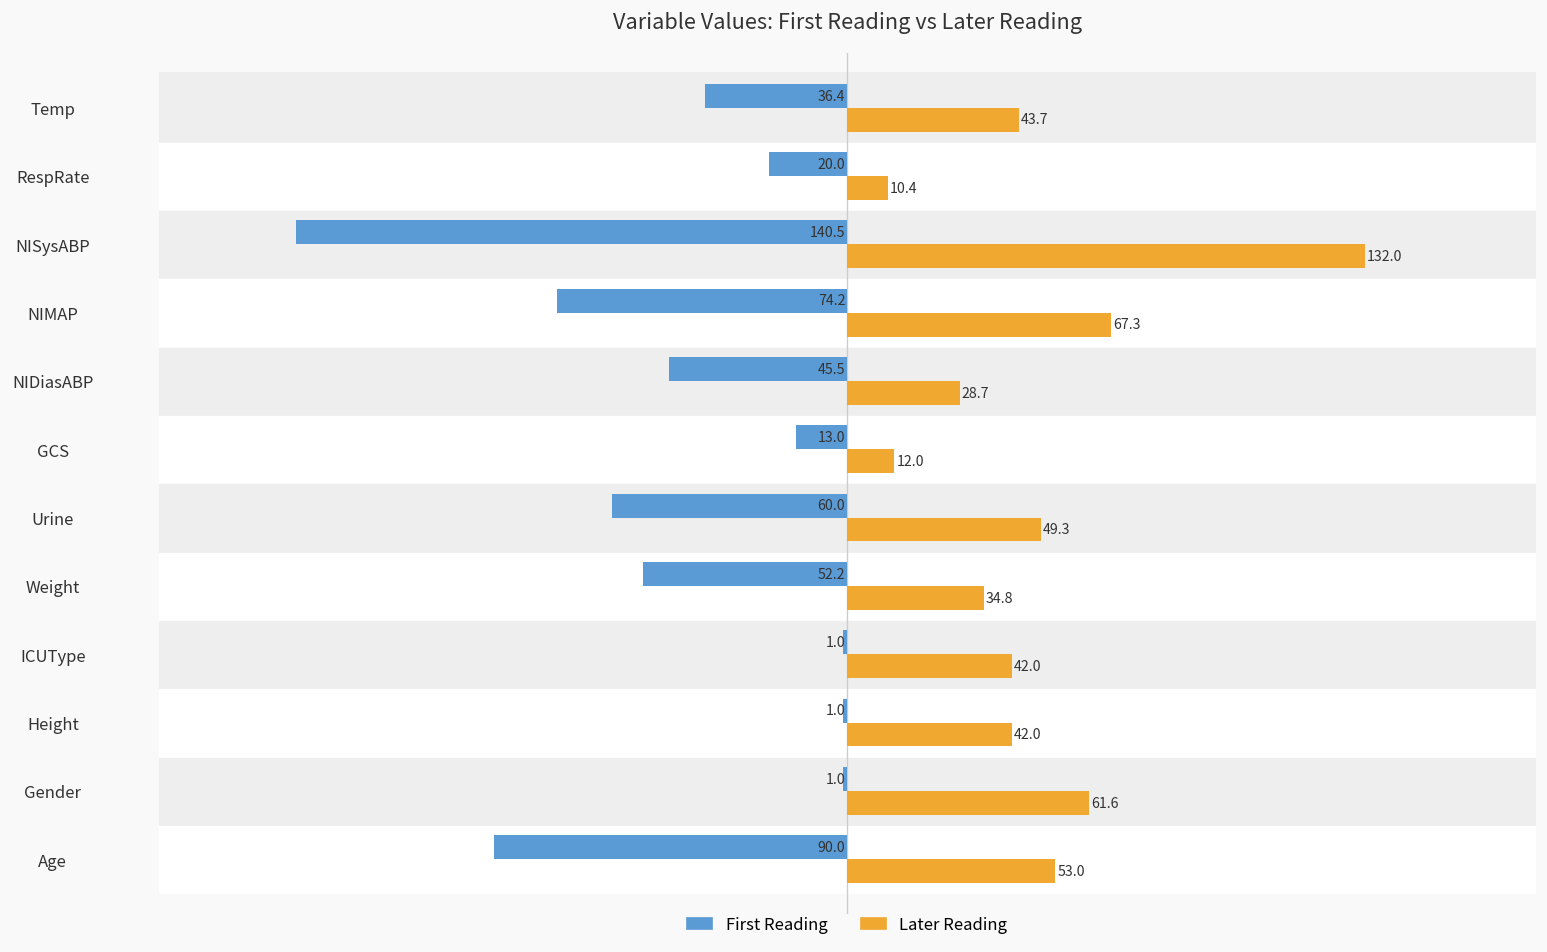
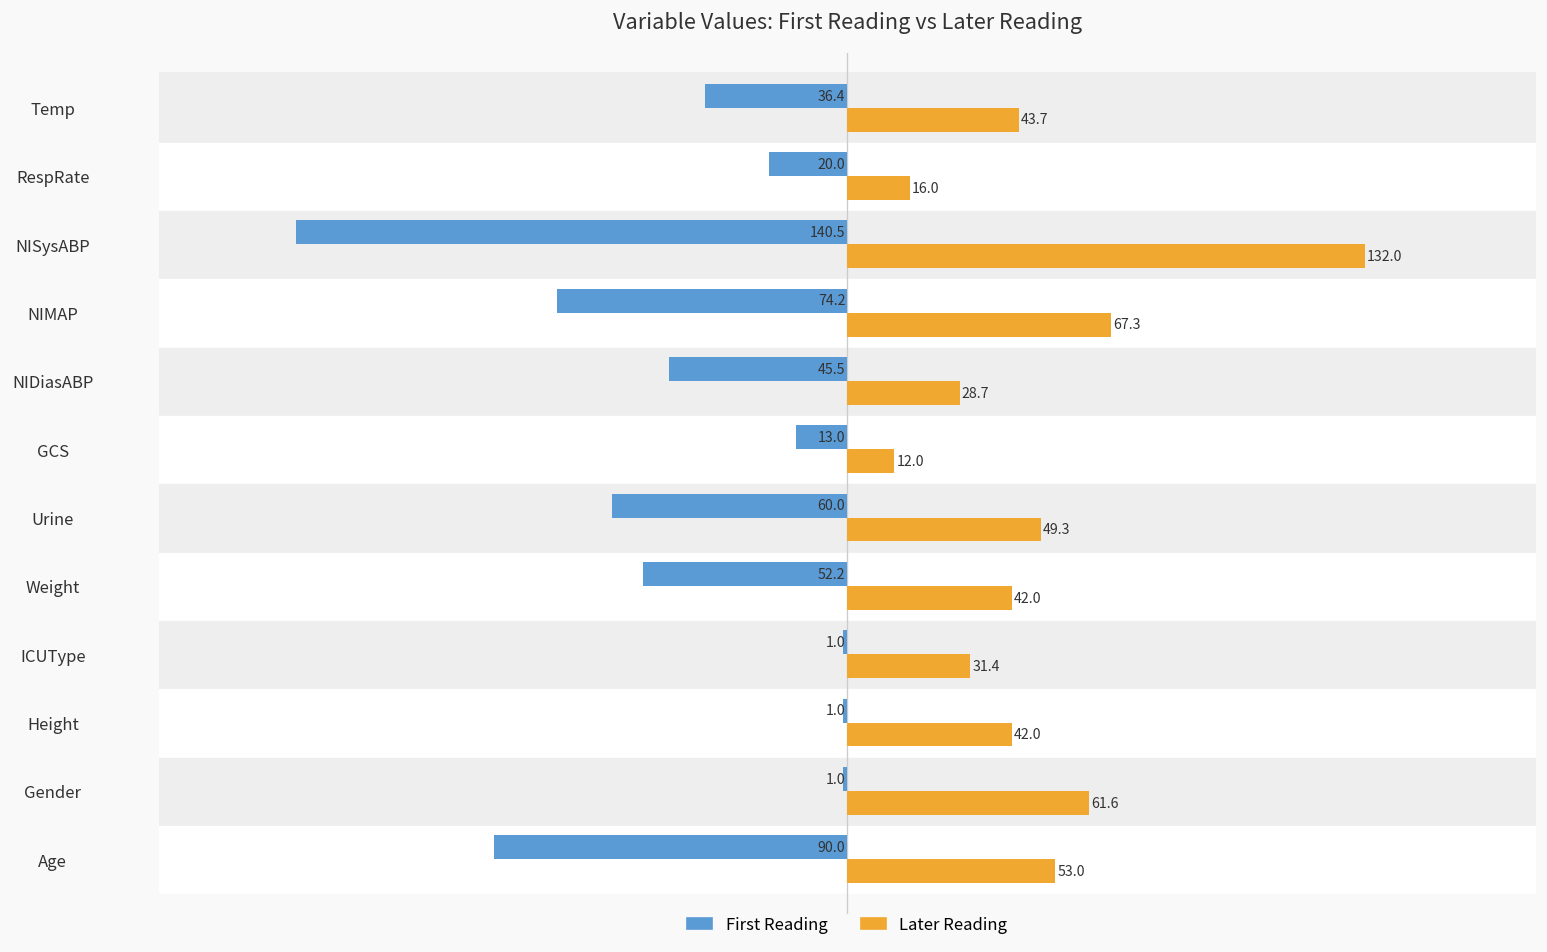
  {
    "Later Reading": {
      "Temp": 43.7,
-     "RespRate": 10.4,
+     "RespRate": 16.0,
      "NISysABP": 132.0,
      "NIMAP": 67.3,
      "NIDiasABP": 28.7,
      "GCS": 12.0,
      "Urine": 49.3,
-     "Weight": 34.8,
-     "ICUType": 42.0,
+     "Weight": 42.0,
+     "ICUType": 31.4,
      "Height": 42.0,
      "Gender": 61.6,
      "Age": 53.0
    }
  }
